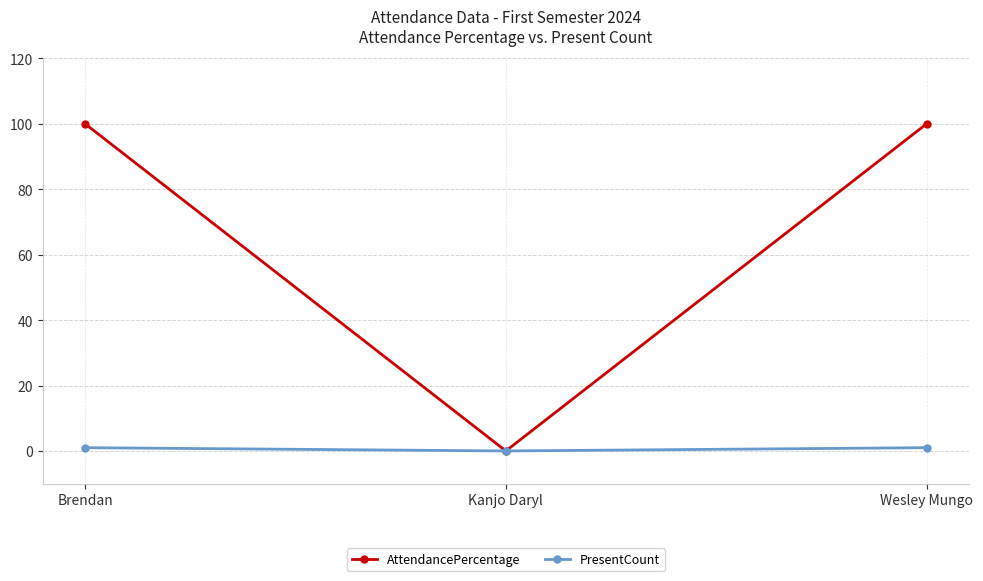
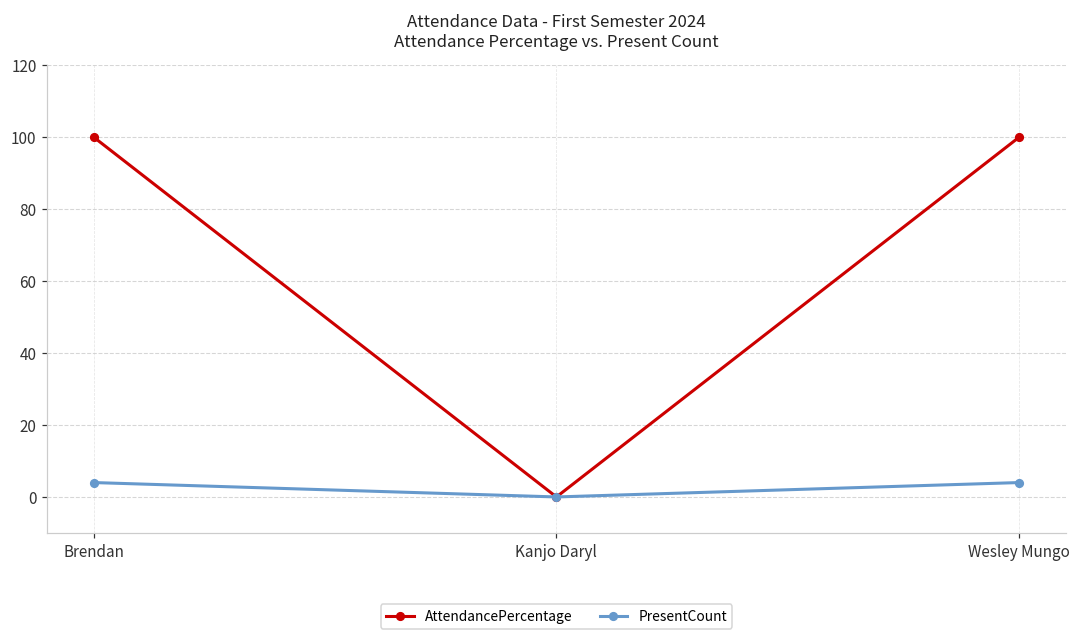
  {
    "AttendancePercentage": {
      "Brendan": 100,
      "Wesley Mungo": 100
    },
    "PresentCount": {
-     "Brendan": 1,
-     "Wesley Mungo": 1
+     "Brendan": 4,
+     "Wesley Mungo": 4
    }
  }
